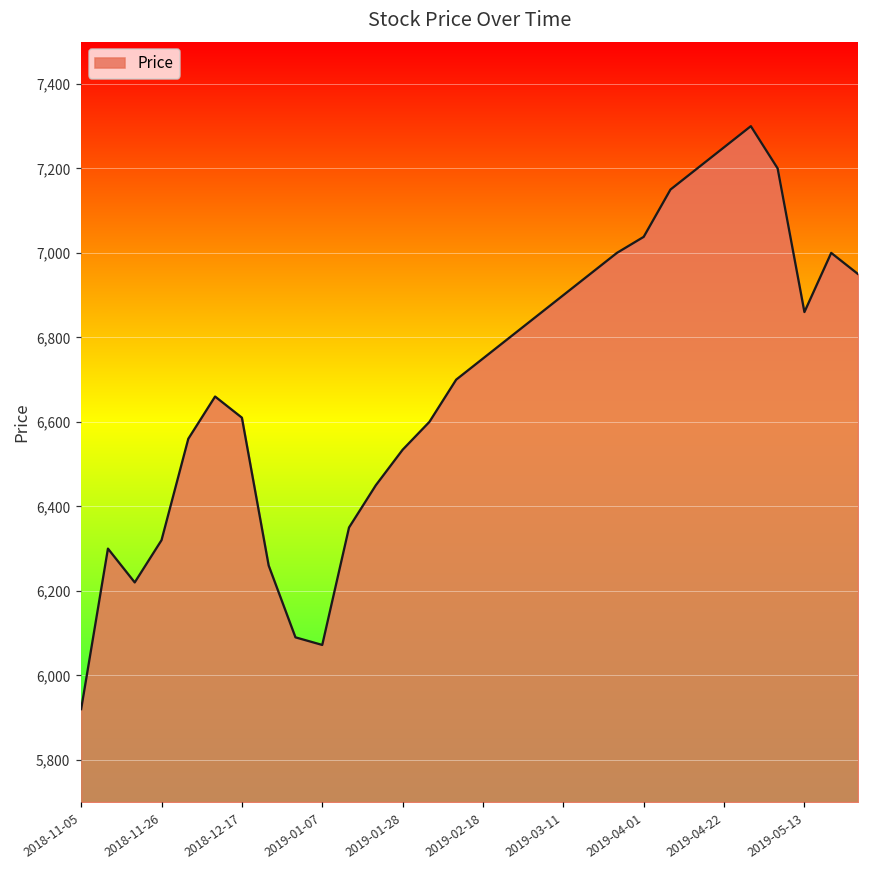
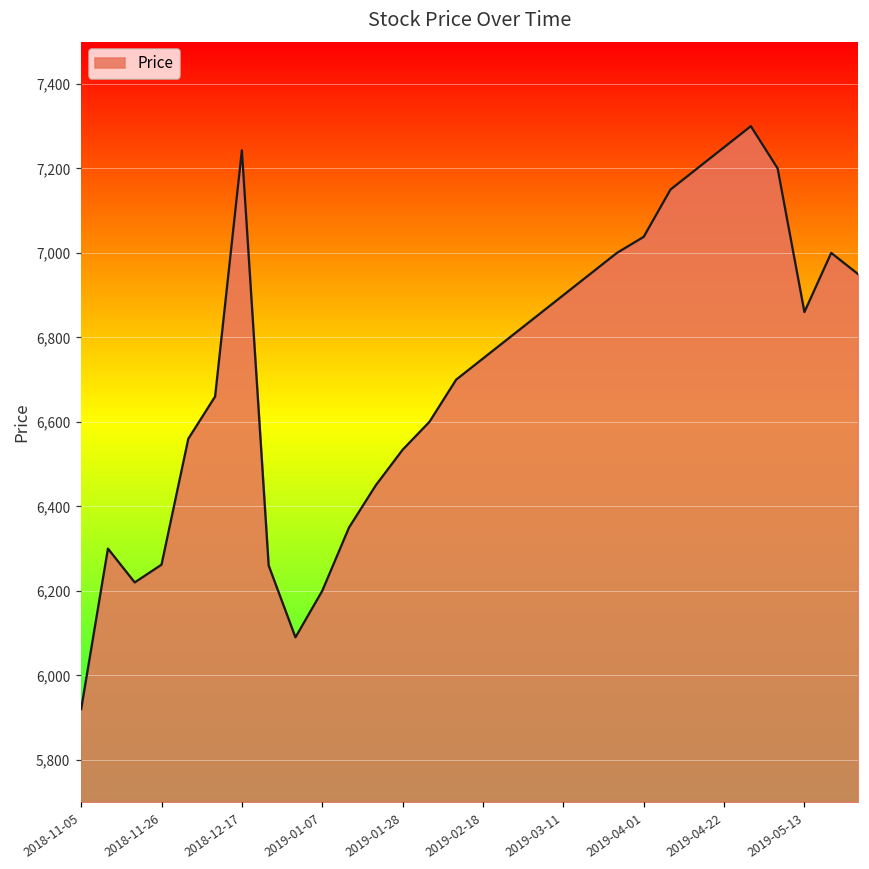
  {
    "2018-11-05": "5,920",
-   "2018-11-26": "6,320",
-   "2018-12-17": "6,610",
-   "2019-01-07": "6,070",
+   "2018-11-26": "6,260",
+   "2018-12-17": "7,240",
+   "2019-01-07": "6,200",
    "2019-01-28": "6,530",
    "2019-02-18": "6,750",
    "2019-03-11": "6,900",
    "2019-04-01": "7,040",
    "2019-04-22": "7,250",
    "2019-05-13": "6,860"
  }
